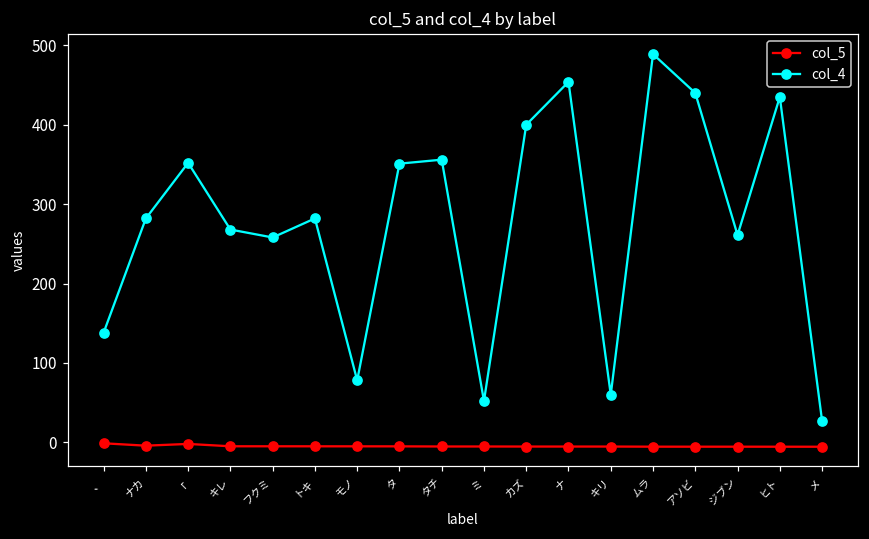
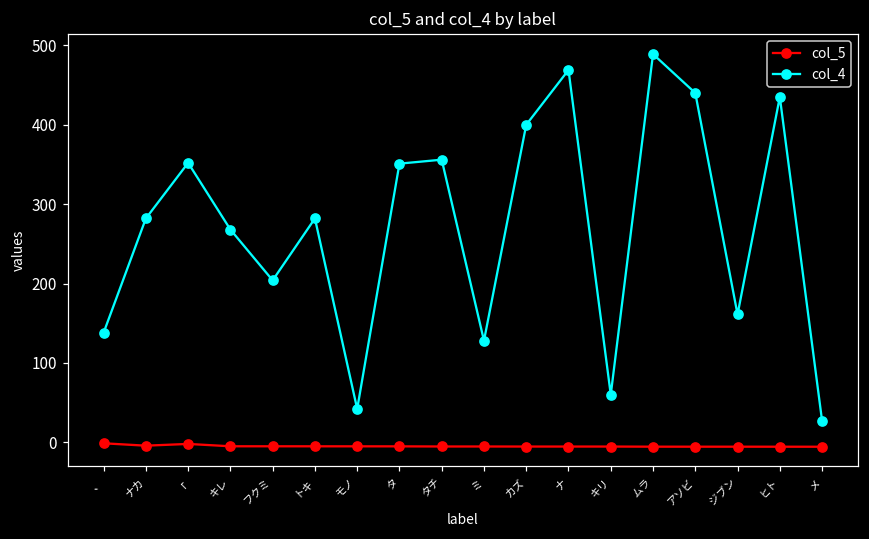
  {
    "col_5": {
      "、": 0,
      "ナカ": 0,
      "「": 0,
      "キレ": -10,
      "フクミ": -10,
      "トキ": -10,
      "モノ": -10,
      "タ": -10,
      "タチ": -10,
      "ミ": -10,
      "カズ": -10,
      "ナ": -10,
      "キリ": -10,
      "ムラ": -10,
      "アソビ": -10,
      "ジブン": -10,
      "ヒト": -10,
      "メ": -10
    },
    "col_4": {
      "、": 140,
      "ナカ": 280,
      "「": 350,
      "キレ": 270,
-     "フクミ": 260,
+     "フクミ": 200,
      "トキ": 280,
-     "モノ": 80,
+     "モノ": 40,
      "タ": 350,
      "タチ": 360,
-     "ミ": 50,
+     "ミ": 130,
      "カズ": 400,
-     "ナ": 450,
+     "ナ": 470,
      "キリ": 60,
      "ムラ": 490,
      "アソビ": 440,
-     "ジブン": 260,
+     "ジブン": 160,
      "ヒト": 440,
      "メ": 30
    }
  }
